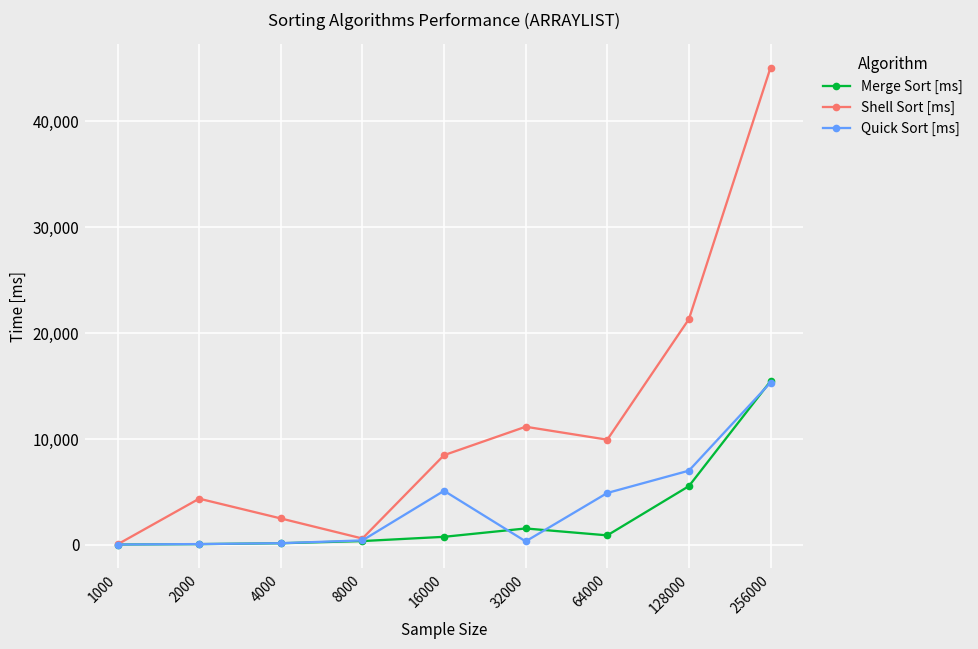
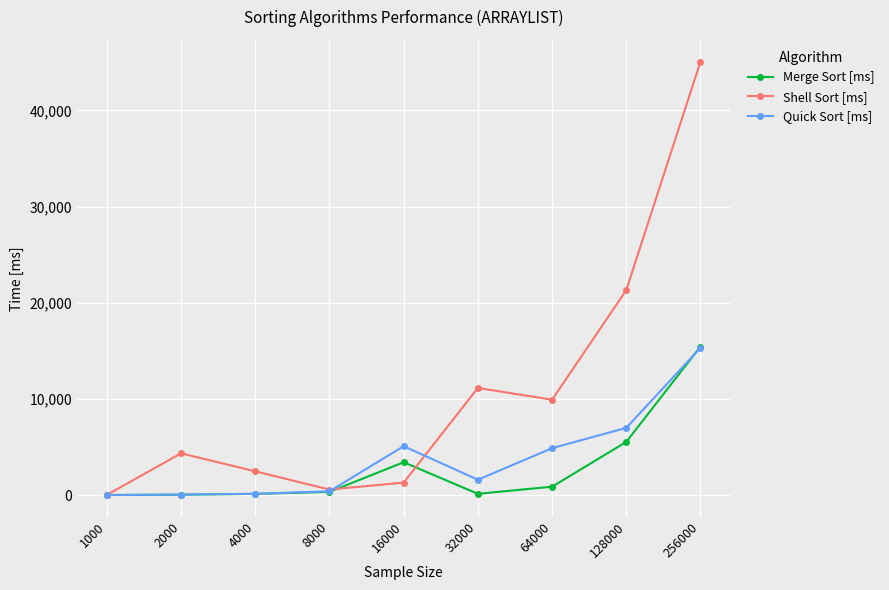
  {
    "Merge Sort [ms]": {
-     "16000": "1,000",
-     "32000": "2,000",
+     "16000": "3,000",
+     "32000": "0",
      "64000": "1,000",
      "128000": "6,000"
    },
    "Shell Sort [ms]": {
      "2000": "4,000",
      "4000": "3,000",
-     "16000": "8,000",
+     "16000": "1,000",
      "32000": "11,000",
      "64000": "10,000",
      "128000": "21,000",
      "256000": "45,000"
    },
    "Quick Sort [ms]": {
      "16000": "5,000",
-     "32000": "0",
+     "32000": "2,000",
      "64000": "5,000",
      "128000": "7,000"
    }
  }
